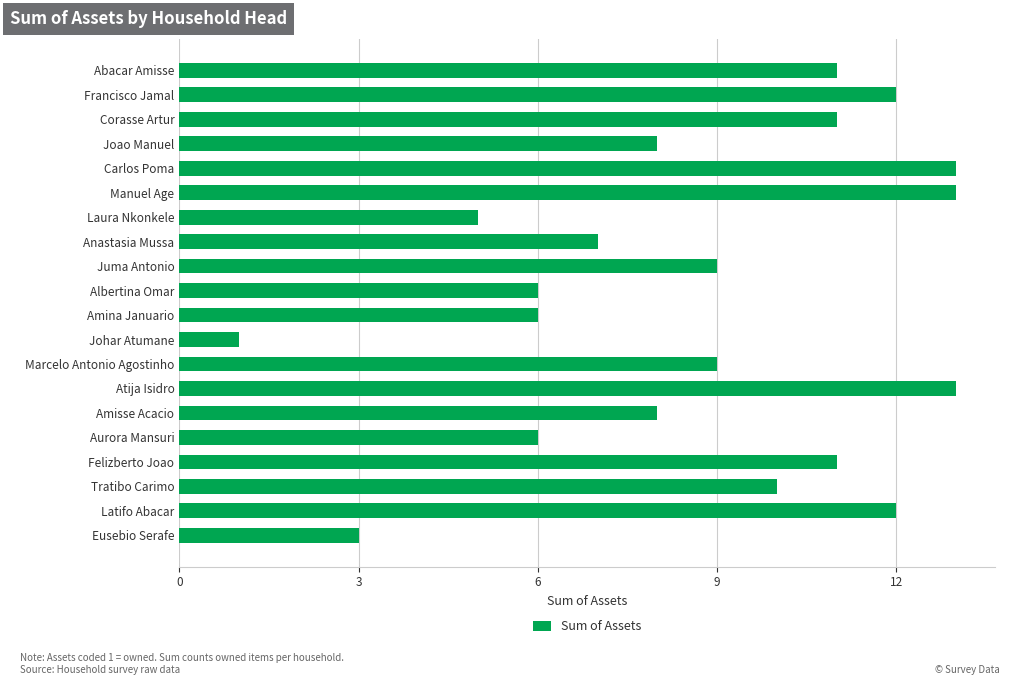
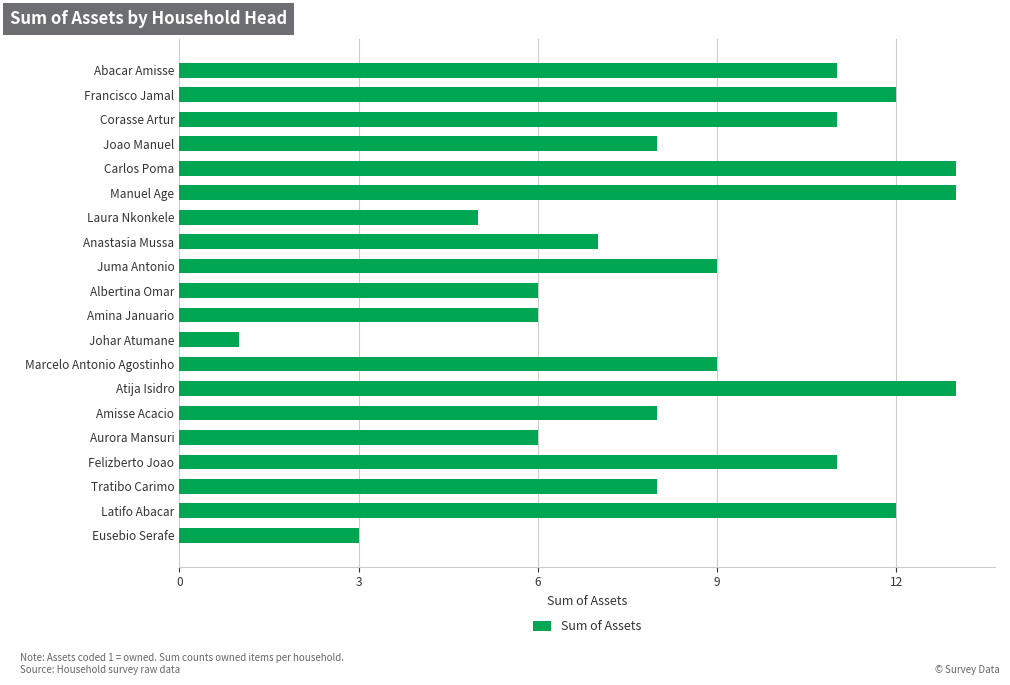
  {
    "Abacar Amisse": 11,
    "Francisco Jamal": 12,
    "Corasse Artur": 11,
    "Joao Manuel": 8,
    "Carlos Poma": 13,
    "Manuel Age": 13,
    "Laura Nkonkele": 5,
    "Anastasia Mussa": 7,
    "Juma Antonio": 9,
    "Albertina Omar": 6,
    "Amina Januario": 6,
    "Johar Atumane": 1,
    "Marcelo Antonio Agostinho": 9,
    "Atija Isidro": 13,
    "Amisse Acacio": 8,
    "Aurora Mansuri": 6,
    "Felizberto Joao": 11,
-   "Tratibo Carimo": 10,
+   "Tratibo Carimo": 8,
    "Latifo Abacar": 12,
    "Eusebio Serafe": 3
  }
